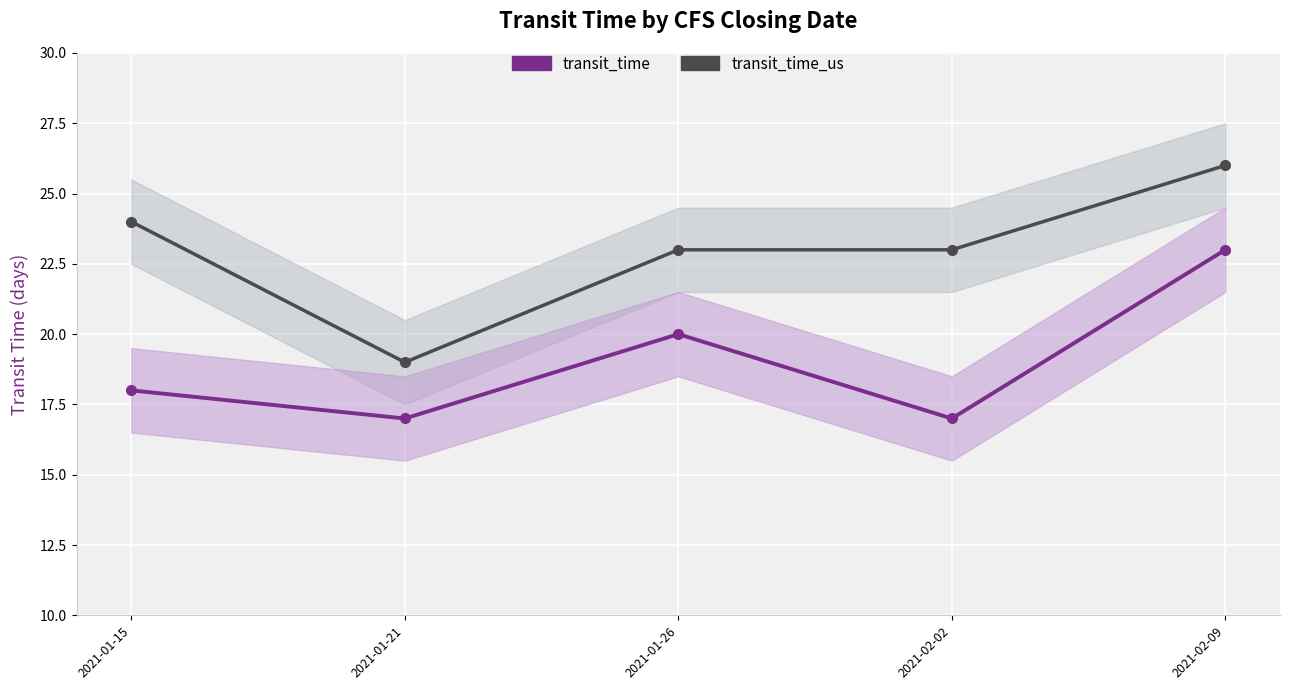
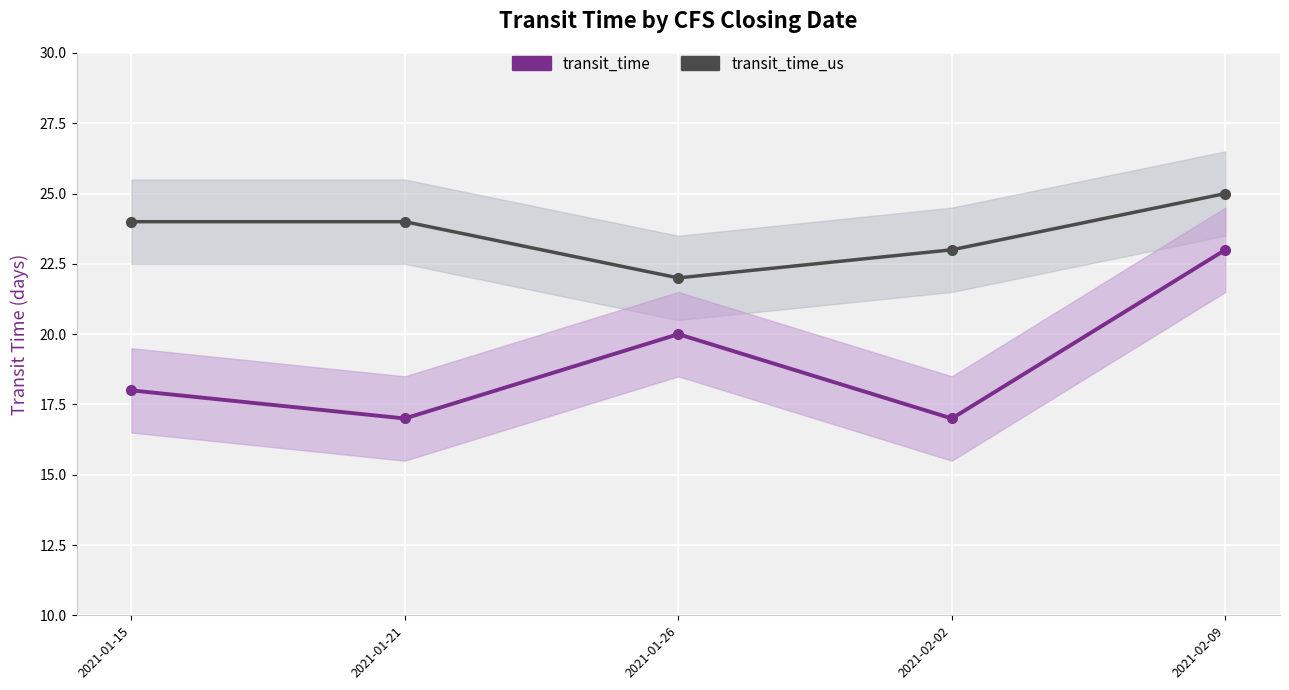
  {
    "transit_time_us": {
      "2021-01-15": 24,
-     "2021-01-21": 19,
-     "2021-01-26": 23,
+     "2021-01-21": 24,
+     "2021-01-26": 22,
      "2021-02-02": 23,
-     "2021-02-09": 26
+     "2021-02-09": 25
    },
    "transit_time": {
      "2021-01-15": 18,
      "2021-01-21": 17,
      "2021-01-26": 20,
      "2021-02-02": 17,
      "2021-02-09": 23
    }
  }
